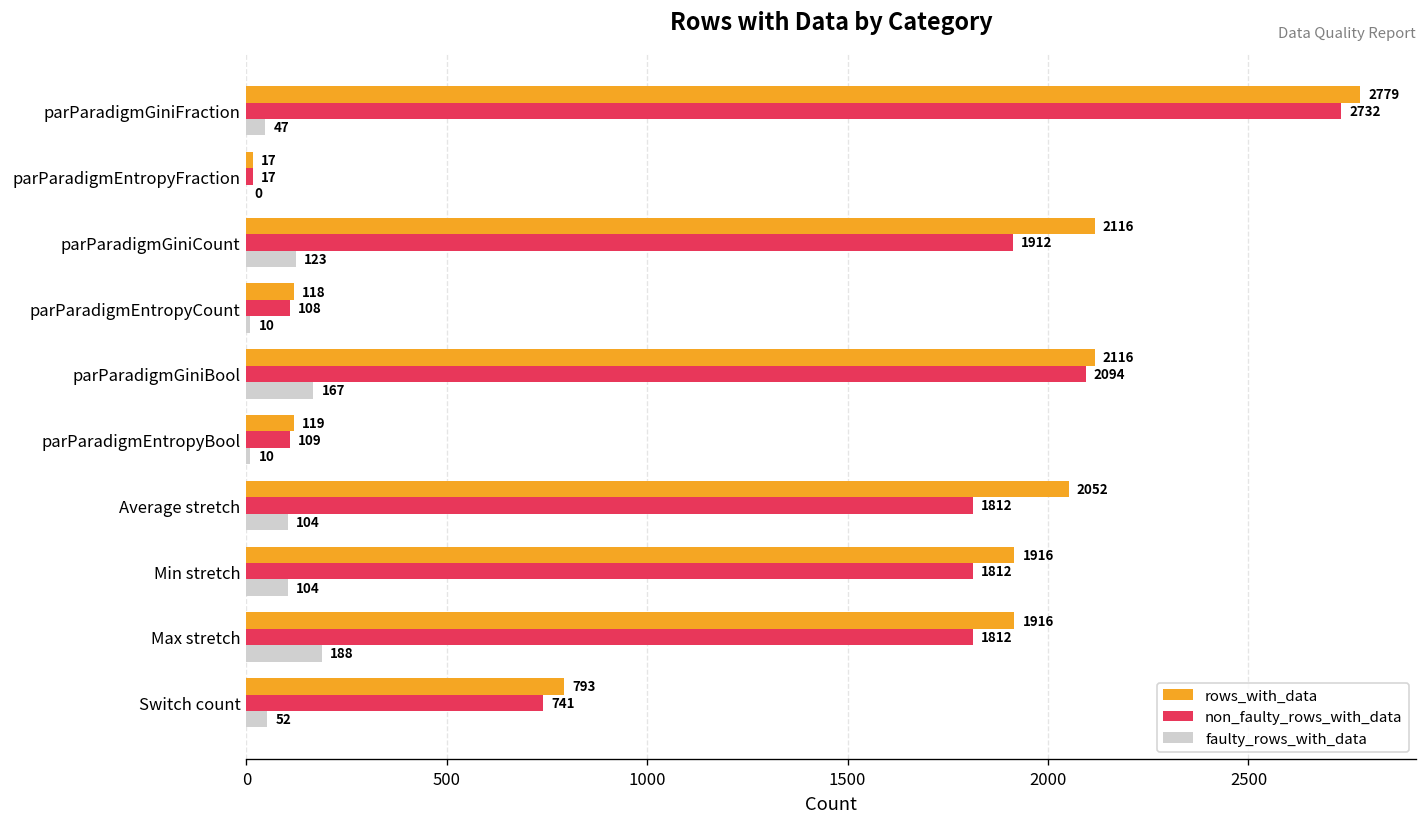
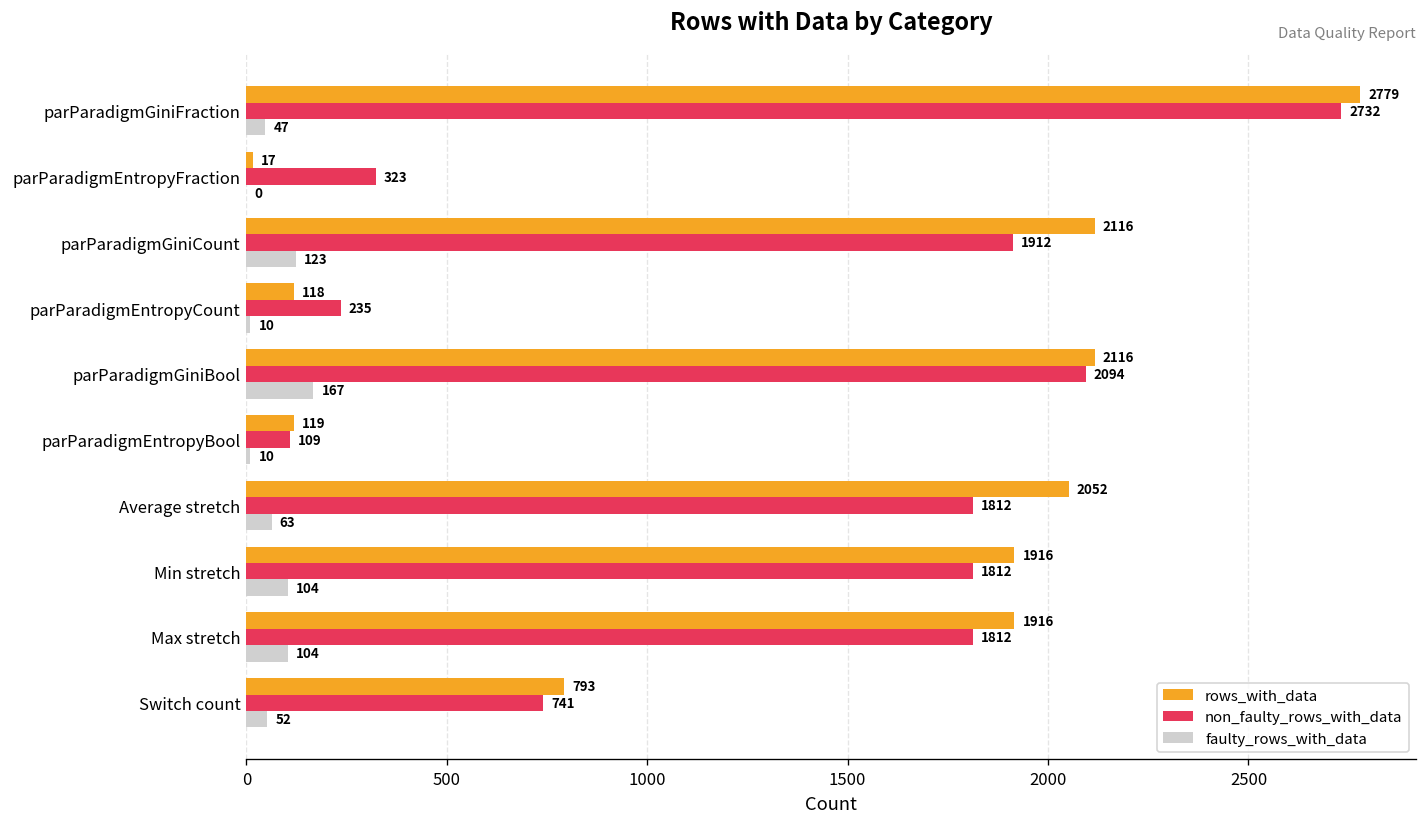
  {
    "rows_with_data": {
      "parParadigmGiniFraction": 2779,
      "parParadigmEntropyFraction": 17,
      "parParadigmGiniCount": 2116,
      "parParadigmEntropyCount": 118,
      "parParadigmGiniBool": 2116,
      "parParadigmEntropyBool": 119,
      "Average stretch": 2052,
      "Min stretch": 1916,
      "Max stretch": 1916,
      "Switch count": 793
    },
    "non_faulty_rows_with_data": {
      "parParadigmGiniFraction": 2732,
-     "parParadigmEntropyFraction": 17,
+     "parParadigmEntropyFraction": 323,
      "parParadigmGiniCount": 1912,
-     "parParadigmEntropyCount": 108,
+     "parParadigmEntropyCount": 235,
      "parParadigmGiniBool": 2094,
      "parParadigmEntropyBool": 109,
      "Average stretch": 1812,
      "Min stretch": 1812,
      "Max stretch": 1812,
      "Switch count": 741
    },
    "faulty_rows_with_data": {
      "parParadigmGiniFraction": 47,
      "parParadigmEntropyFraction": 0,
      "parParadigmGiniCount": 123,
      "parParadigmEntropyCount": 10,
      "parParadigmGiniBool": 167,
      "parParadigmEntropyBool": 10,
-     "Average stretch": 104,
+     "Average stretch": 63,
      "Min stretch": 104,
-     "Max stretch": 188,
+     "Max stretch": 104,
      "Switch count": 52
    }
  }
